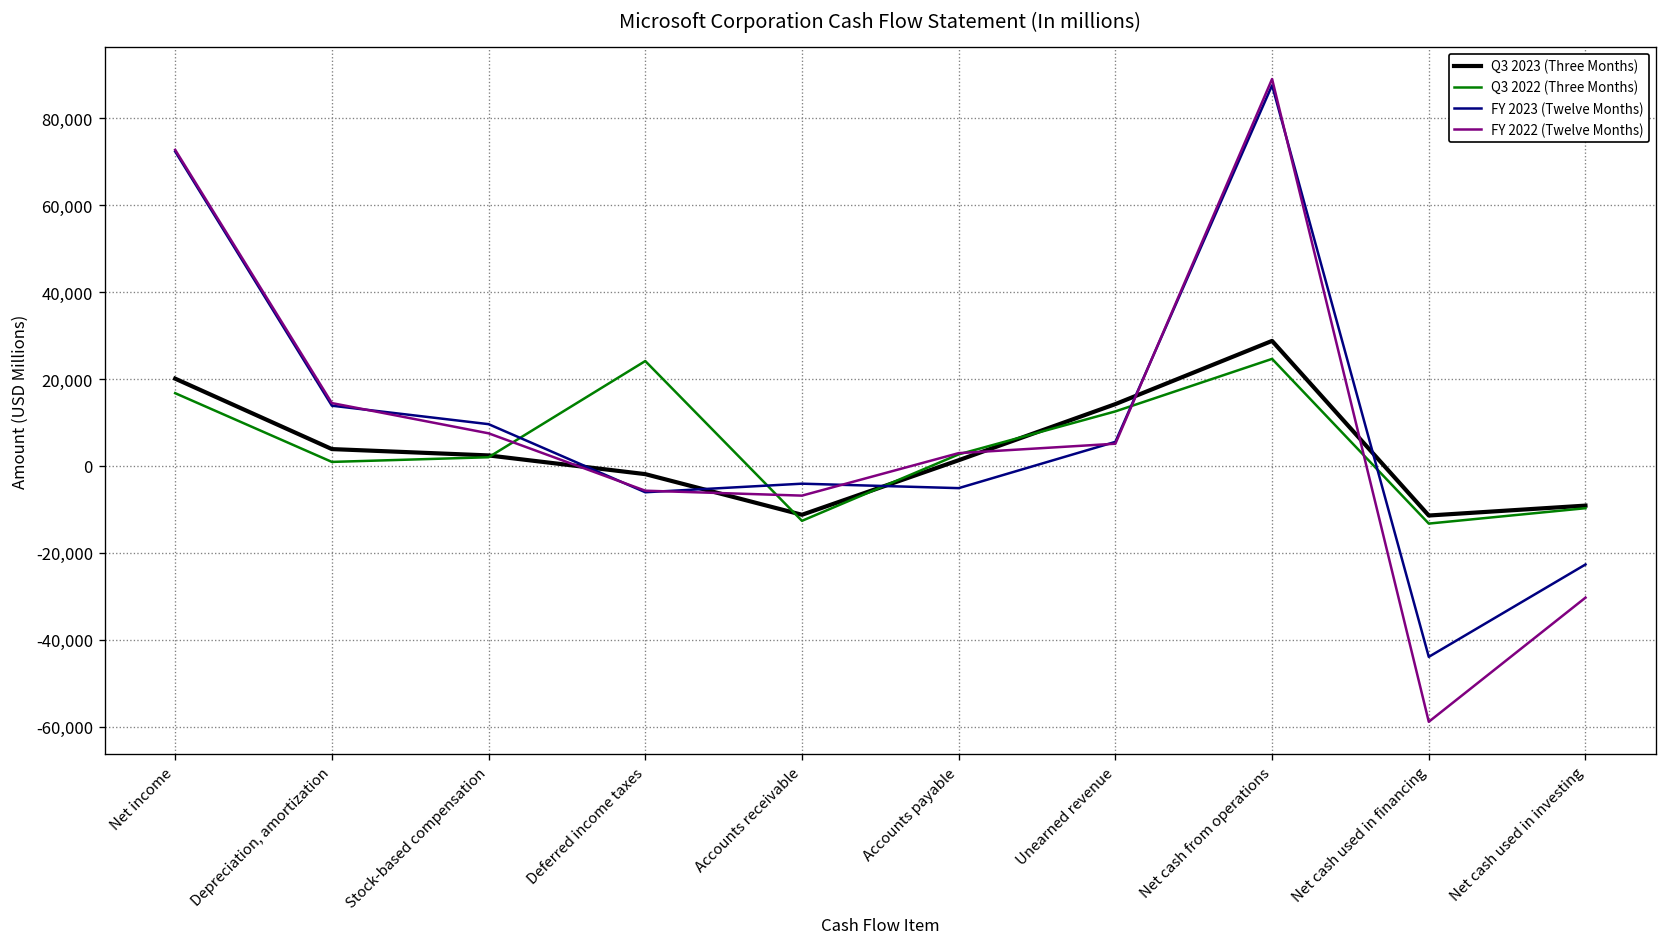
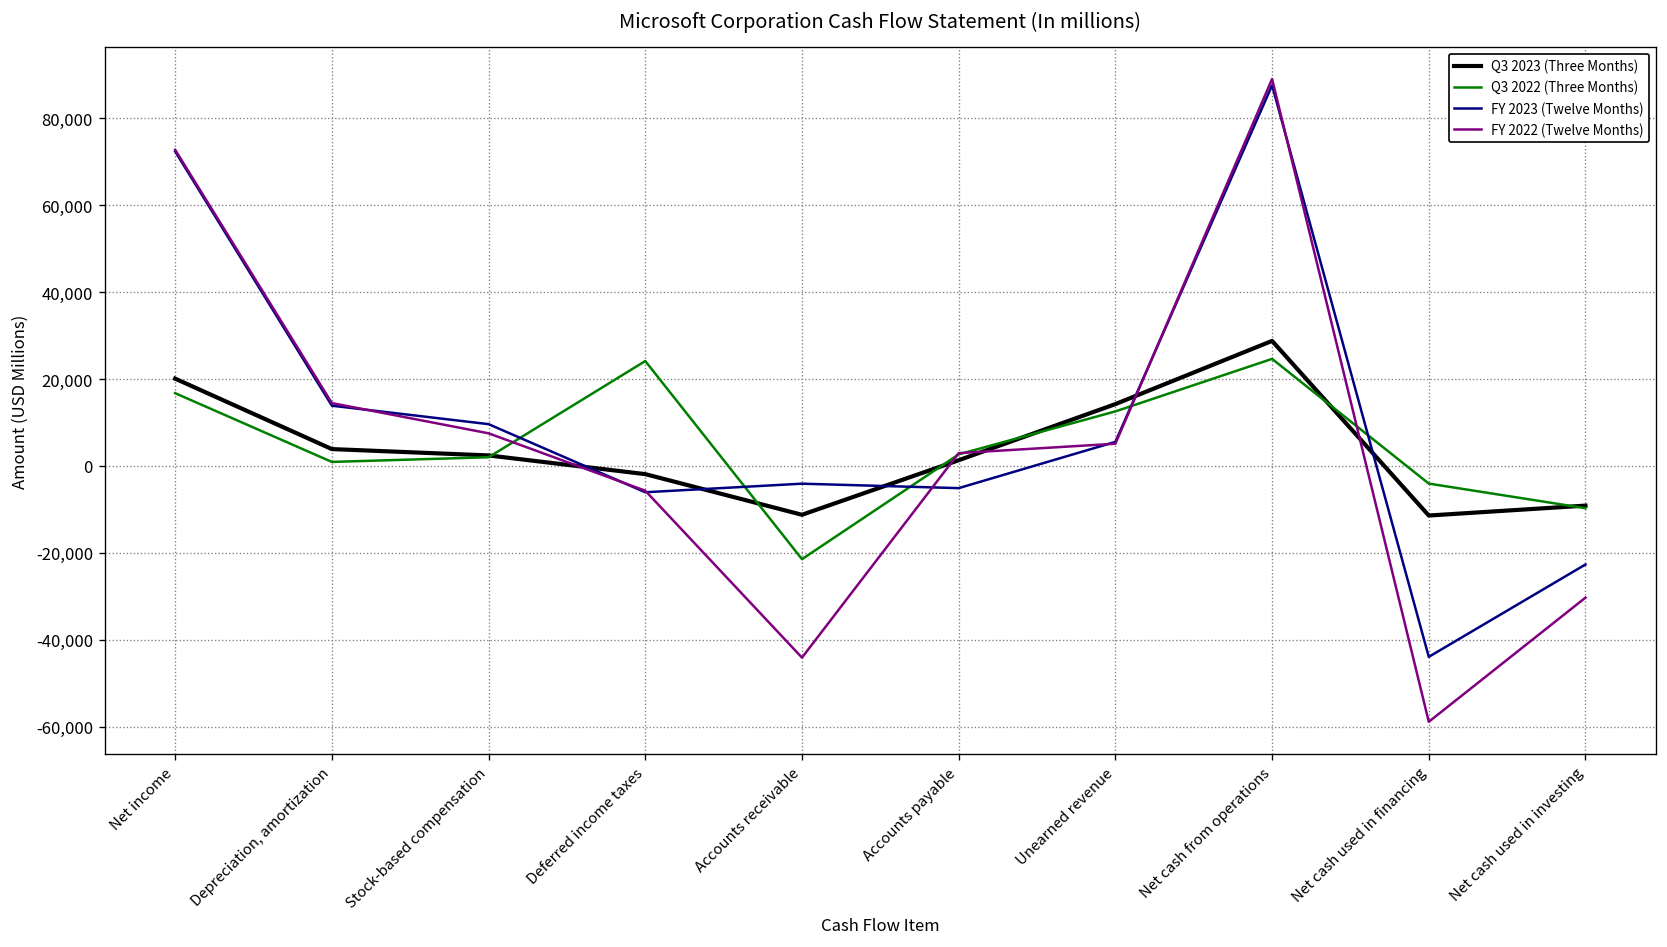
  {
    "Q3 2023 (Three Months)": {
      "Net income": "20,000",
      "Depreciation, amortization": "4,000",
      "Deferred income taxes": "-2,000",
      "Accounts receivable": "-11,000",
      "Accounts payable": "1,000",
      "Unearned revenue": "14,000",
      "Net cash from operations": "29,000",
      "Net cash used in financing": "-11,000"
    },
    "Q3 2022 (Three Months)": {
      "Net income": "17,000",
      "Depreciation, amortization": "1,000",
      "Deferred income taxes": "24,000",
-     "Accounts receivable": "-13,000",
+     "Accounts receivable": "-21,000",
      "Unearned revenue": "13,000",
      "Net cash from operations": "25,000",
-     "Net cash used in financing": "-13,000"
+     "Net cash used in financing": "-4,000"
    },
    "FY 2023 (Twelve Months)": {
      "Stock-based compensation": "10,000",
      "Accounts receivable": "-4,000",
      "Accounts payable": "-5,000",
      "Net cash from operations": "88,000",
      "Net cash used in financing": "-44,000",
      "Net cash used in investing": "-23,000"
    },
    "FY 2022 (Twelve Months)": {
      "Stock-based compensation": "8,000",
-     "Accounts receivable": "-7,000",
+     "Accounts receivable": "-44,000",
      "Net cash from operations": "89,000",
      "Net cash used in financing": "-59,000",
      "Net cash used in investing": "-30,000"
    }
  }
